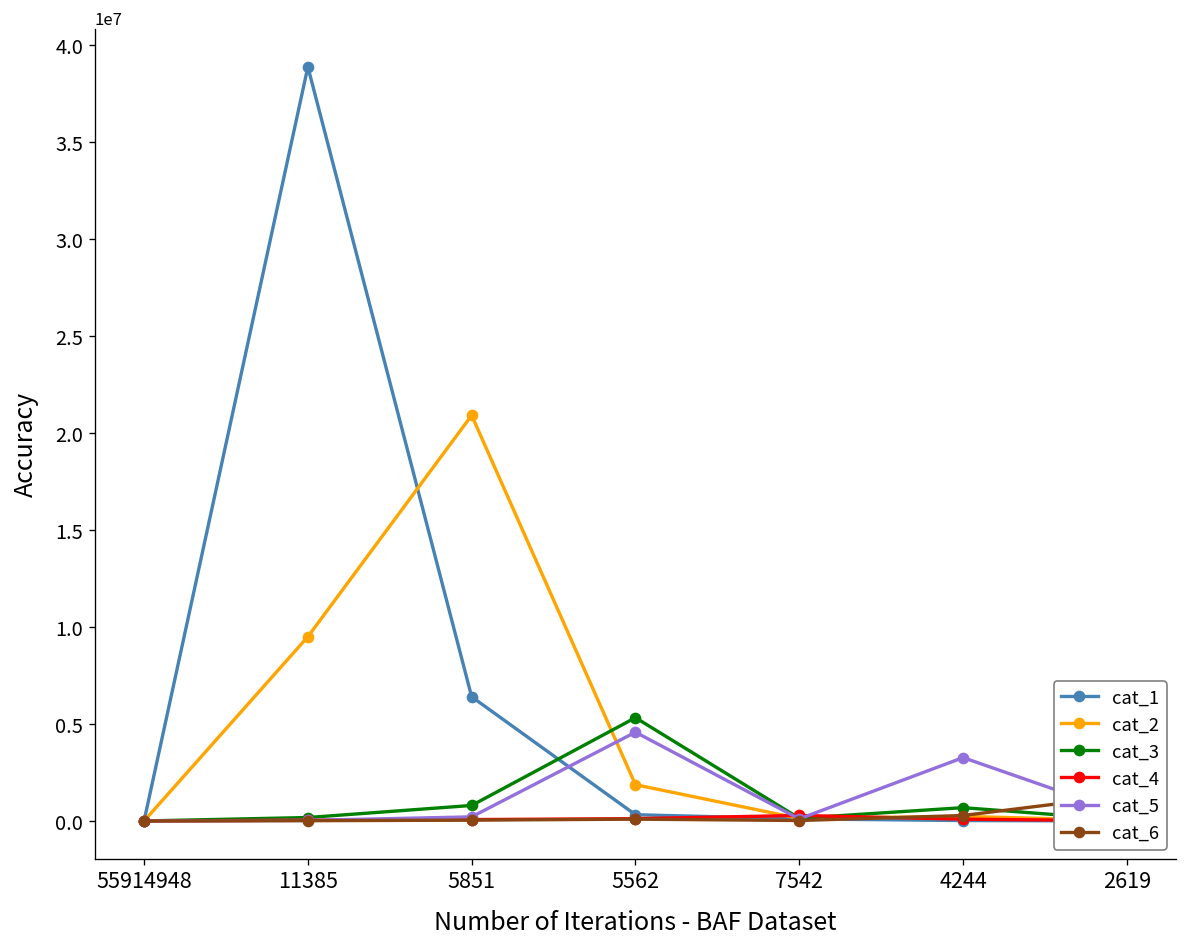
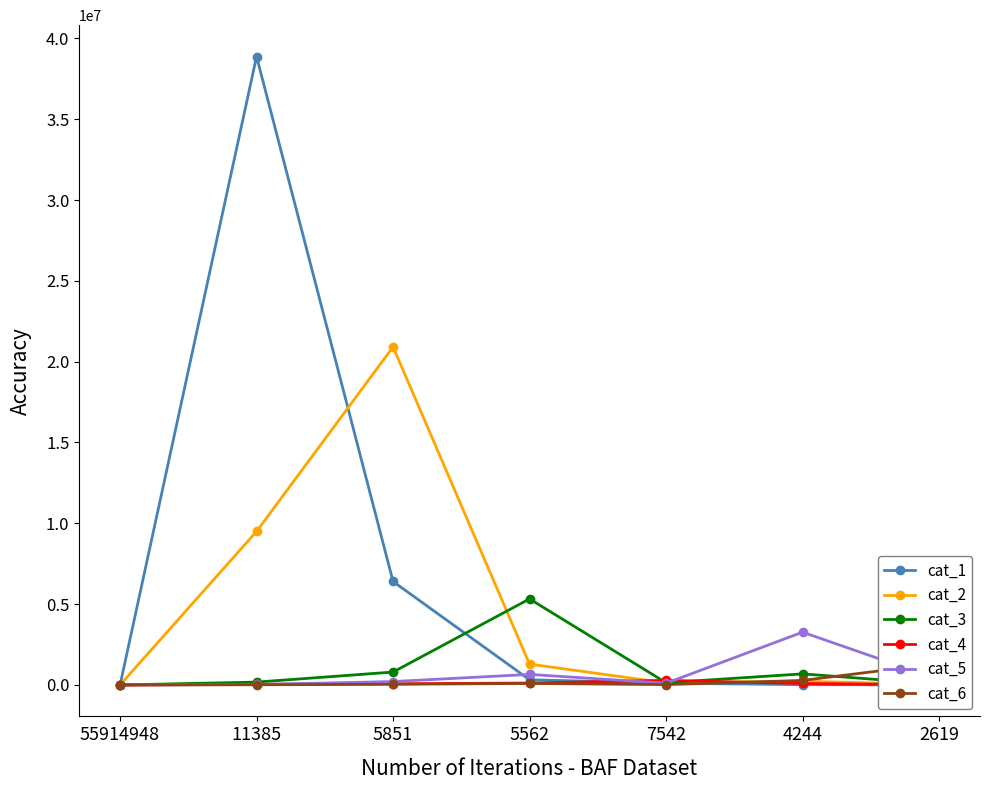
  {
    "cat_1": {
      "11385": 38900000,
      "5851": 6400000,
      "5562": 300000
    },
    "cat_2": {
      "11385": 9500000,
      "5851": 20900000,
-     "5562": 1900000
+     "5562": 1300000
    },
    "cat_3": {
      "5851": 800000,
      "5562": 5300000,
      "4244": 700000
    },
    "cat_5": {
-     "5562": 4600000,
+     "5562": 700000,
      "4244": 3300000
    }
  }
